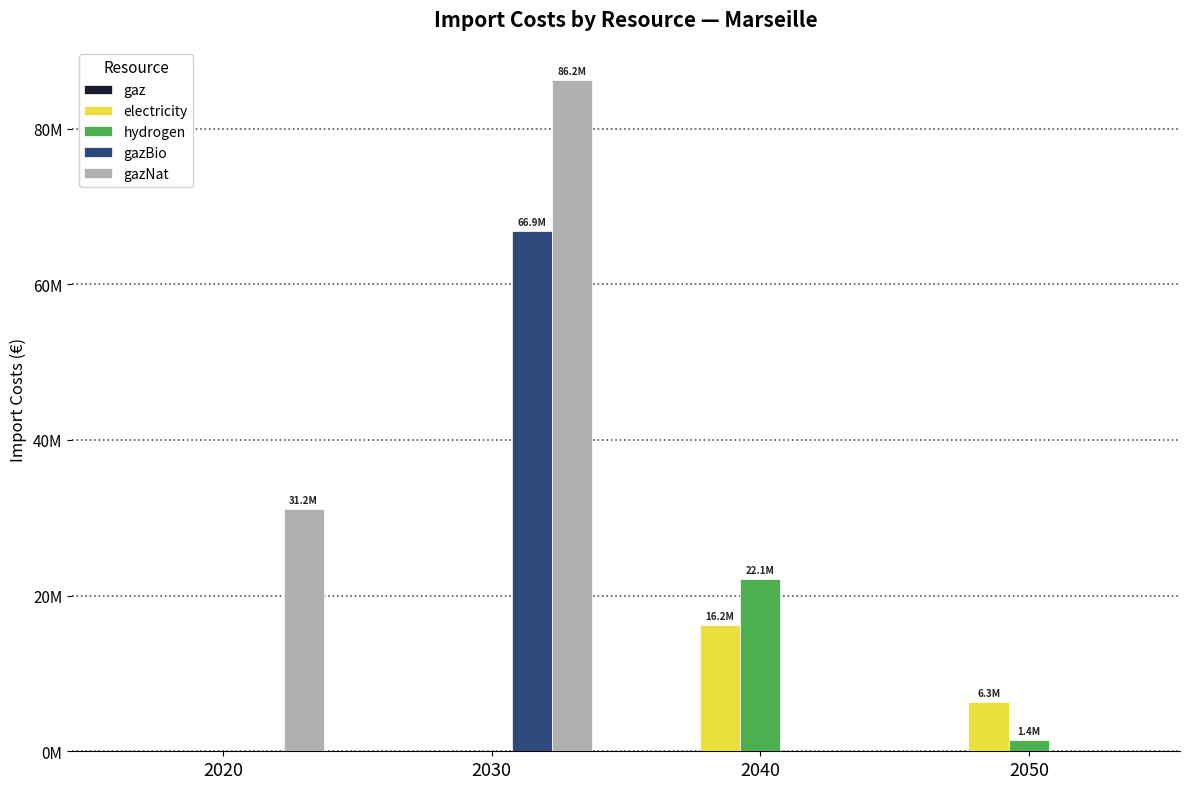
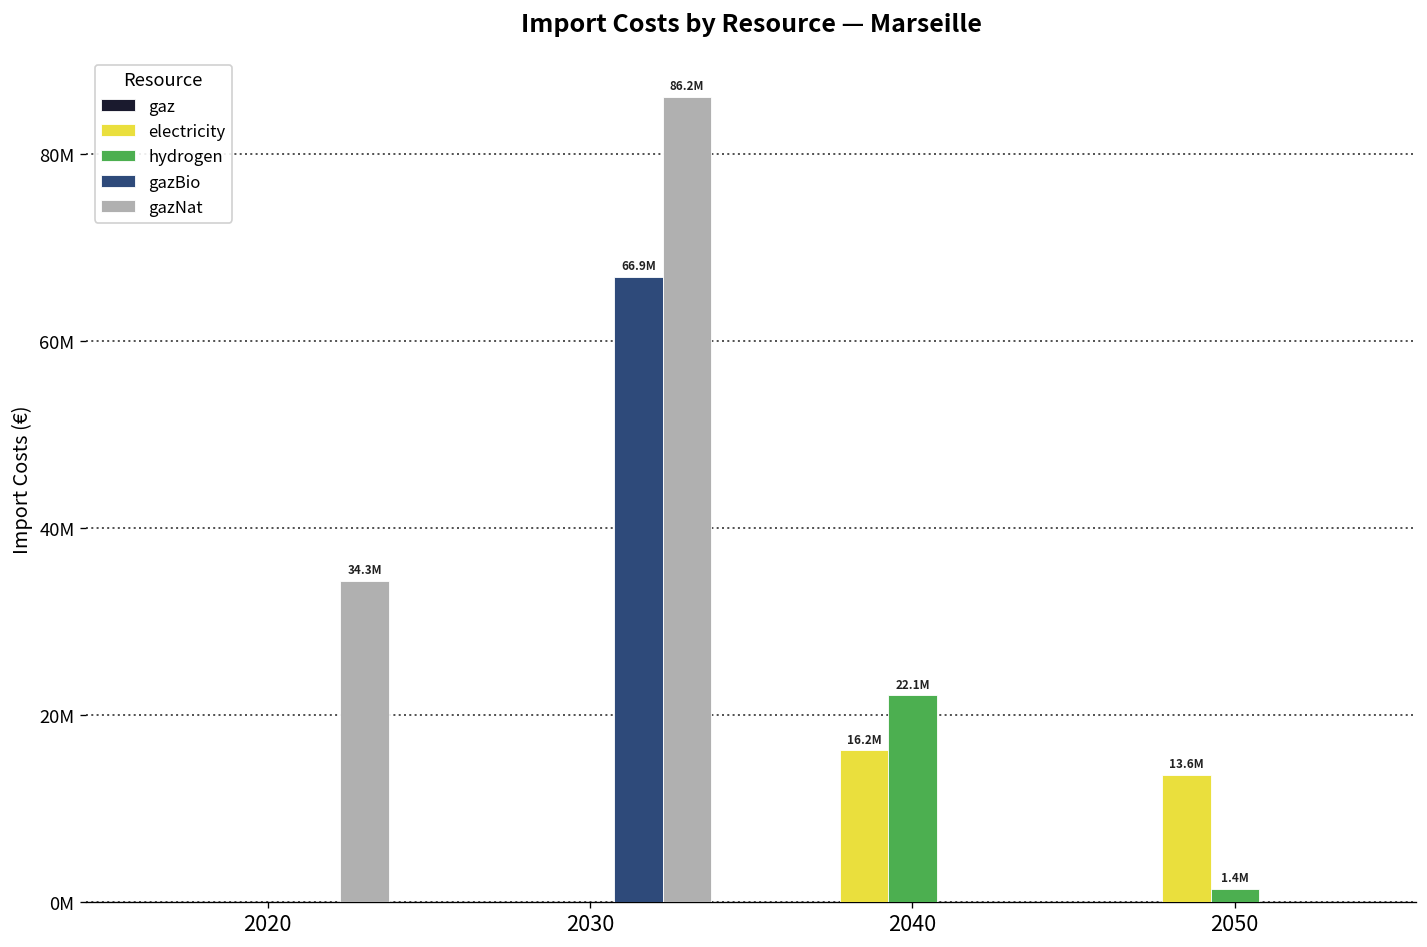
  {
    "gaz": {
      "2020": "0",
      "2030": "0",
      "2040": "0",
      "2050": "0"
    },
    "electricity": {
      "2040": "16.2M",
-     "2050": "6.3M"
+     "2050": "13.6M"
    },
    "hydrogen": {
      "2040": "22.1M",
      "2050": "1.4M"
    },
    "gazBio": {
      "2030": "66.9M"
    },
    "gazNat": {
-     "2020": "31.2M",
+     "2020": "34.3M",
      "2030": "86.2M"
    }
  }
